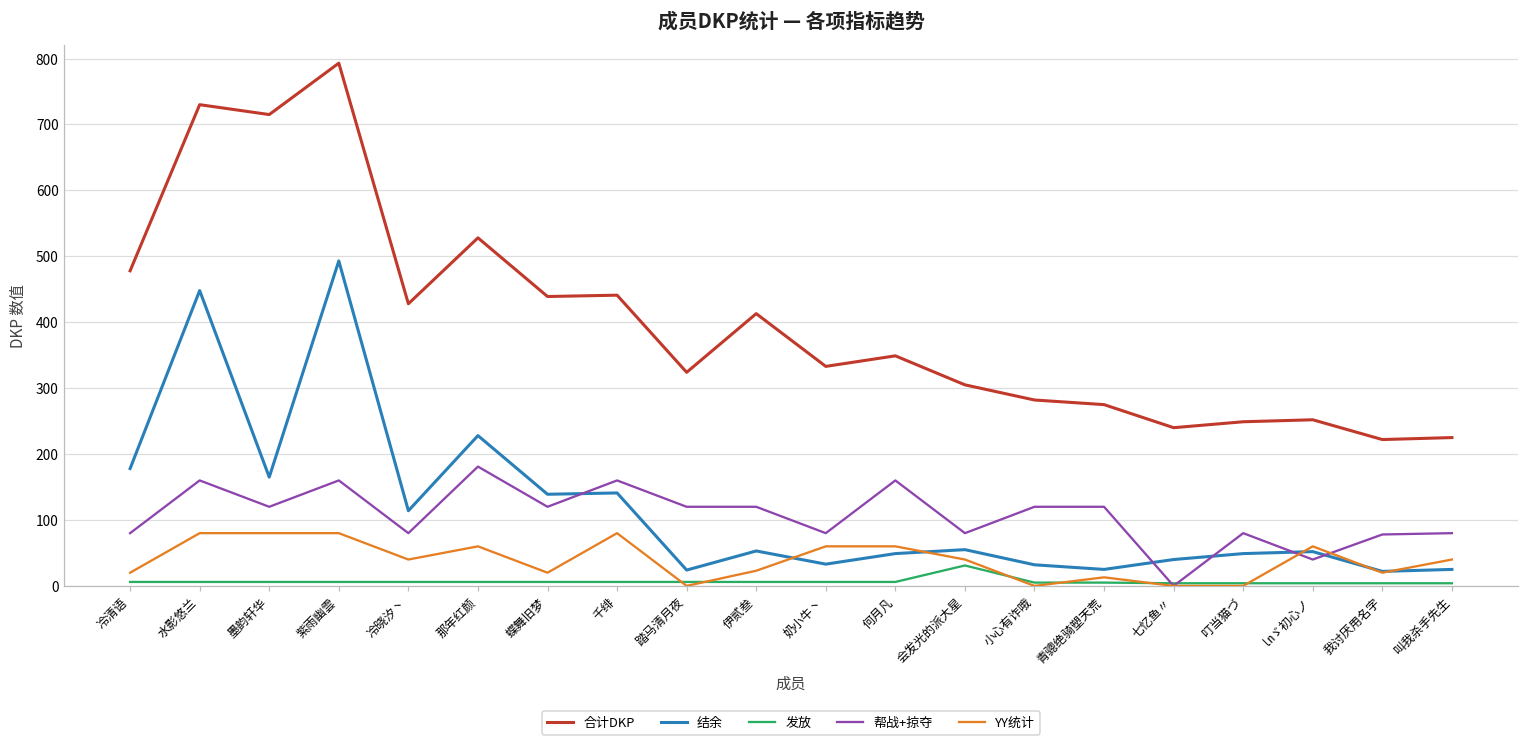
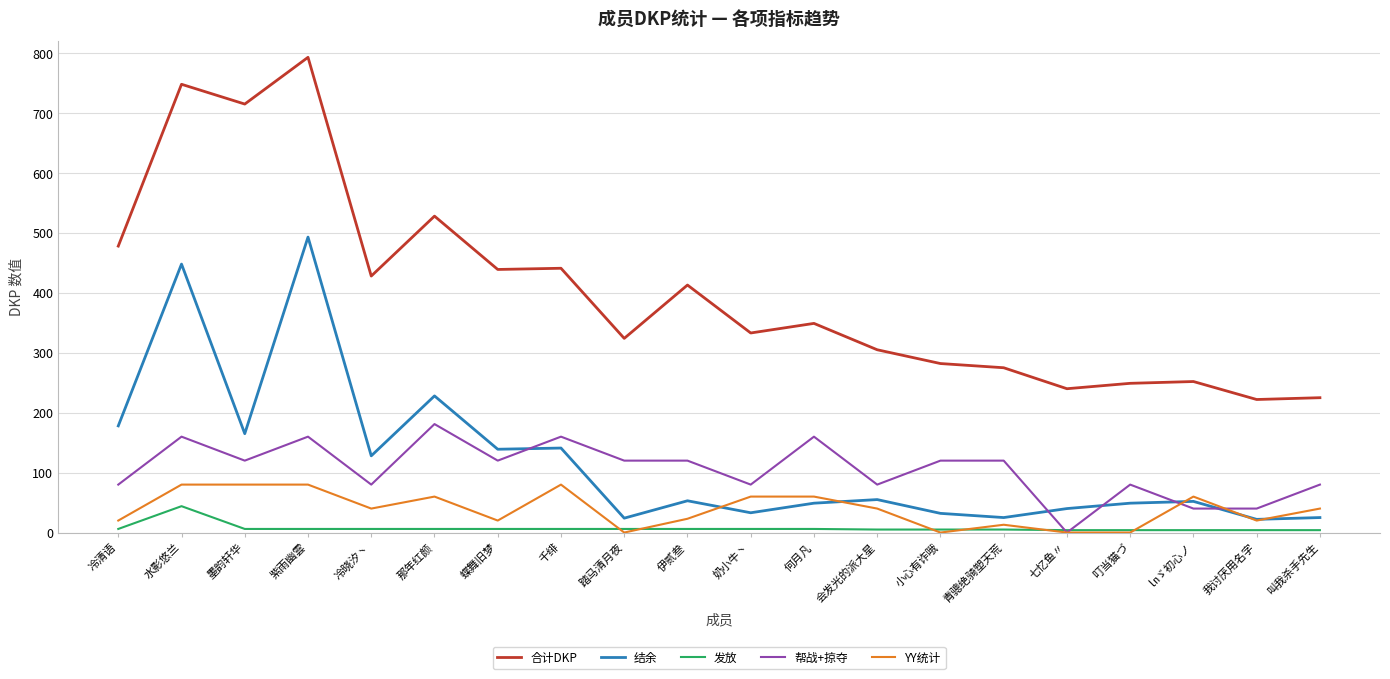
  {
    "合计DKP": {
      "冷清语": 480,
-     "水影悠兰": 730,
+     "水影悠兰": 750,
      "墨韵轩华": 720,
      "紫雨幽雲": 790,
      "冷晓汐丶": 430,
      "那年红颜": 530,
      "蝶舞旧梦": 440,
      "千绯": 440,
      "踏马清月夜": 320,
      "伊贰叁": 410,
      "奶小牛丶": 330,
      "何月凡": 350,
      "会发光的派大星": 310,
      "小心有诈哦": 280,
      "青骢绝骑塑天荒": 280,
      "七忆鱼〃": 240,
      "叮当猫づ": 250,
      "㏑ゞ初心ノ": 250,
      "我讨厌用名字": 220,
      "叫我杀手先生": 230
    },
    "结余": {
      "冷清语": 180,
      "水影悠兰": 450,
      "墨韵轩华": 170,
      "紫雨幽雲": 490,
-     "冷晓汐丶": 110,
+     "冷晓汐丶": 130,
      "那年红颜": 230,
      "蝶舞旧梦": 140,
      "千绯": 140,
      "踏马清月夜": 20,
      "伊贰叁": 50,
      "奶小牛丶": 30,
      "何月凡": 50,
      "会发光的派大星": 60,
      "小心有诈哦": 30,
      "青骢绝骑塑天荒": 30,
      "七忆鱼〃": 40,
      "叮当猫づ": 50,
      "㏑ゞ初心ノ": 50,
      "叫我杀手先生": 30
    },
    "发放": {
      "冷清语": 10,
-     "水影悠兰": 10,
+     "水影悠兰": 40,
      "墨韵轩华": 10,
      "紫雨幽雲": 10,
      "冷晓汐丶": 10,
      "那年红颜": 10,
      "蝶舞旧梦": 10,
      "千绯": 10,
      "踏马清月夜": 10,
      "伊贰叁": 10,
      "奶小牛丶": 10,
      "何月凡": 10,
-     "会发光的派大星": 30,
+     "会发光的派大星": 10,
      "小心有诈哦": 10,
      "青骢绝骑塑天荒": 10,
      "㏑ゞ初心ノ": 0,
      "我讨厌用名字": 0,
      "叫我杀手先生": 0
    },
    "帮战+掠夺": {
      "冷清语": 80,
      "水影悠兰": 160,
      "墨韵轩华": 120,
      "紫雨幽雲": 160,
      "冷晓汐丶": 80,
      "那年红颜": 180,
      "蝶舞旧梦": 120,
      "千绯": 160,
      "踏马清月夜": 120,
      "伊贰叁": 120,
      "奶小牛丶": 80,
      "何月凡": 160,
      "会发光的派大星": 80,
      "小心有诈哦": 120,
      "青骢绝骑塑天荒": 120,
      "叮当猫づ": 80,
      "㏑ゞ初心ノ": 40,
-     "我讨厌用名字": 80,
+     "我讨厌用名字": 40,
      "叫我杀手先生": 80
    },
    "YY统计": {
      "冷清语": 20,
      "水影悠兰": 80,
      "墨韵轩华": 80,
      "紫雨幽雲": 80,
      "冷晓汐丶": 40,
      "那年红颜": 60,
      "蝶舞旧梦": 20,
      "千绯": 80,
      "踏马清月夜": 0,
      "伊贰叁": 20,
      "奶小牛丶": 60,
      "何月凡": 60,
      "会发光的派大星": 40,
      "小心有诈哦": 0,
      "青骢绝骑塑天荒": 10,
      "㏑ゞ初心ノ": 60,
      "叫我杀手先生": 40
    }
  }
